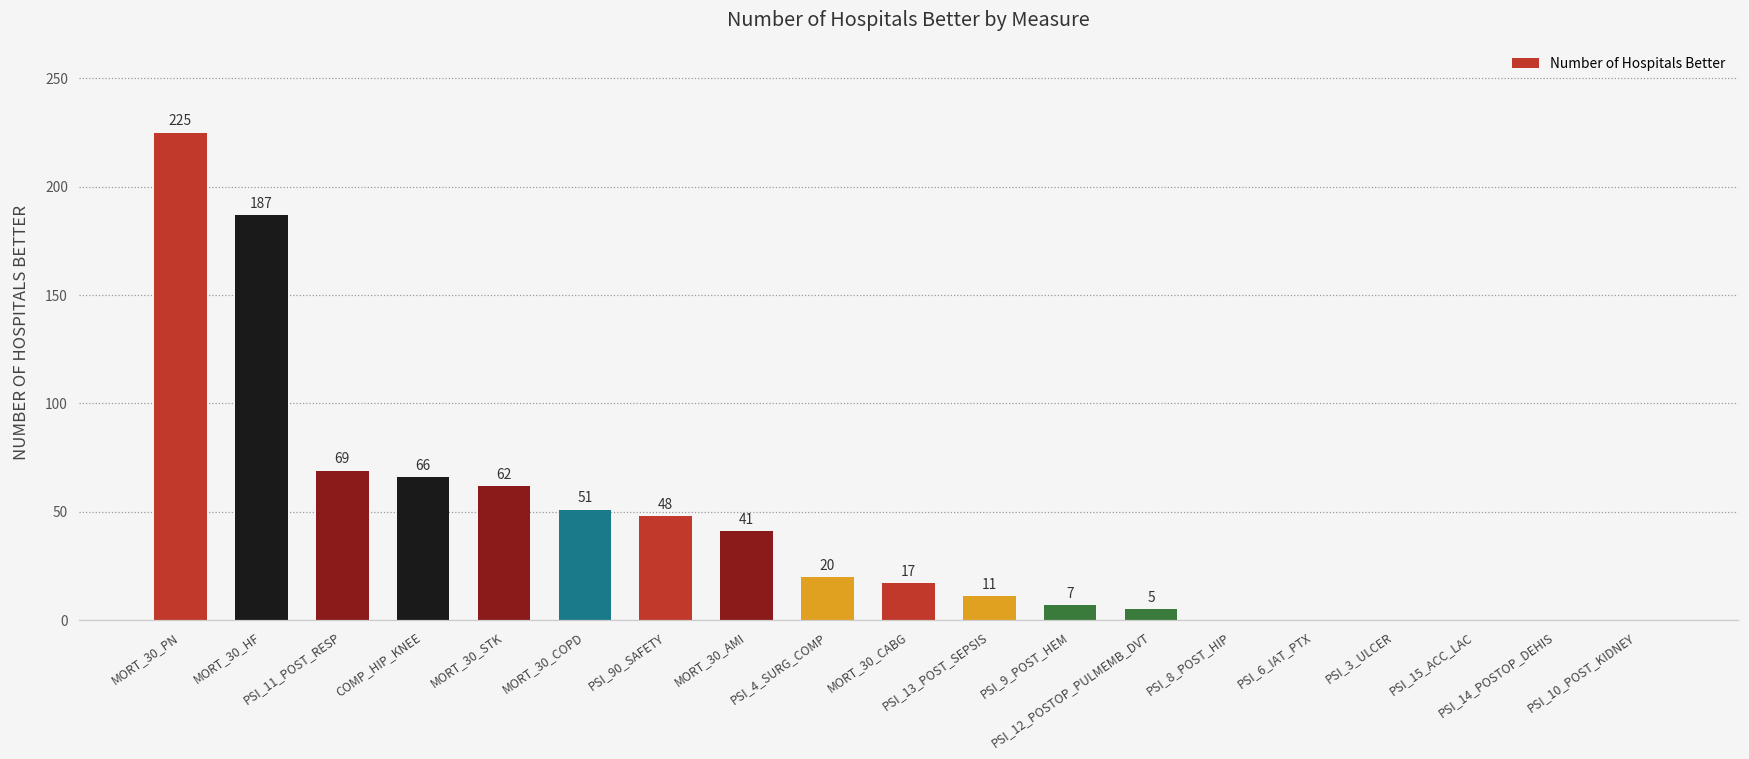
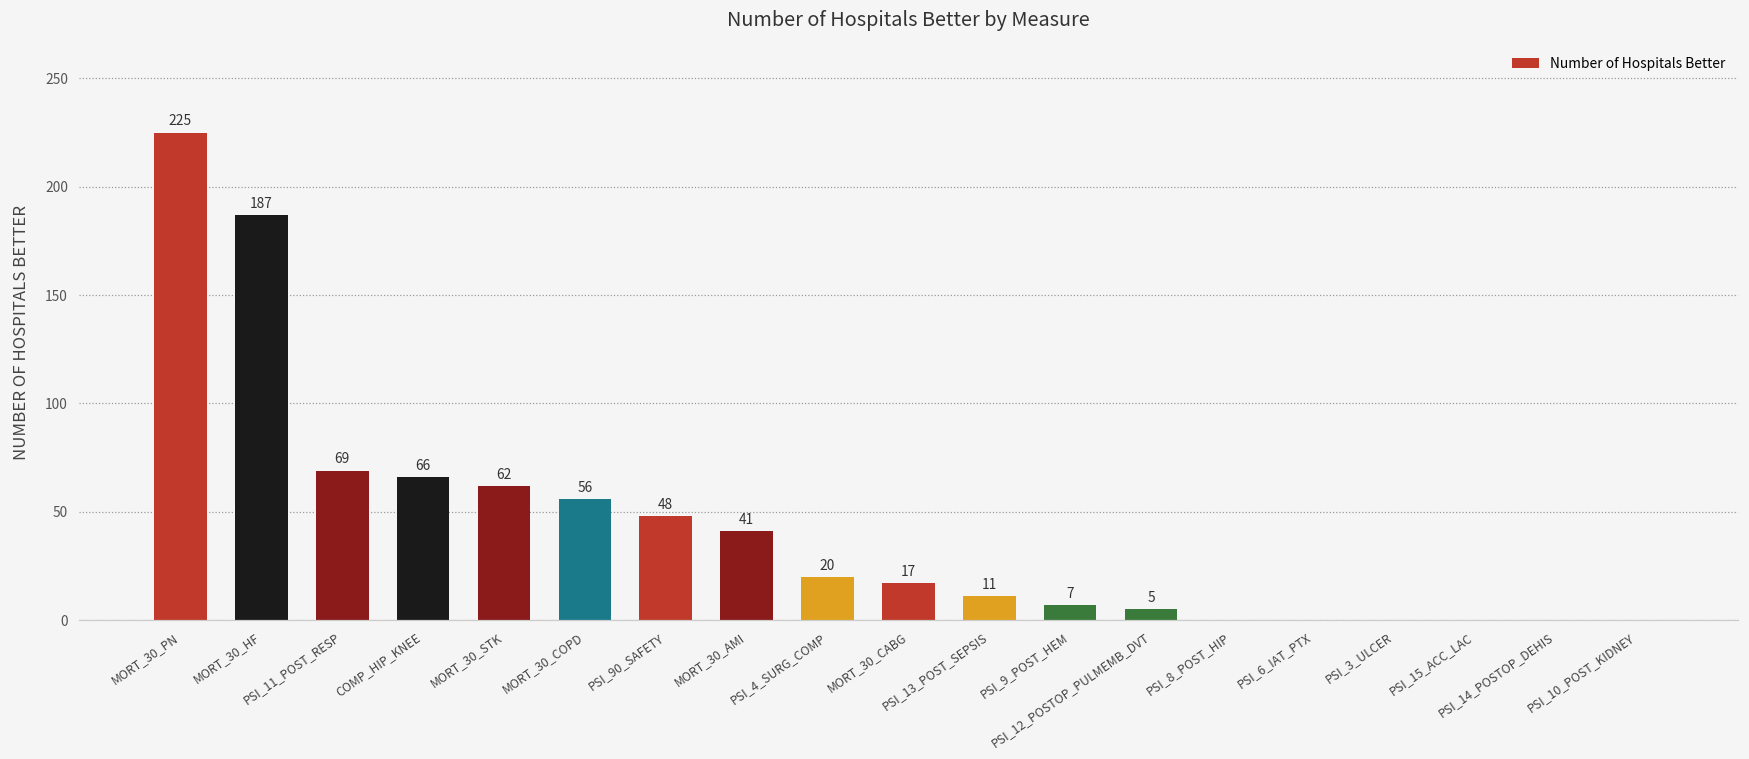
  {
    "MORT_30_PN": 225,
    "MORT_30_HF": 187,
    "PSI_11_POST_RESP": 69,
    "COMP_HIP_KNEE": 66,
    "MORT_30_STK": 62,
-   "MORT_30_COPD": 51,
+   "MORT_30_COPD": 56,
    "PSI_90_SAFETY": 48,
    "MORT_30_AMI": 41,
    "PSI_4_SURG_COMP": 20,
    "MORT_30_CABG": 17,
    "PSI_13_POST_SEPSIS": 11,
    "PSI_9_POST_HEM": 7,
    "PSI_12_POSTOP_PULMEMB_DVT": 5
  }
